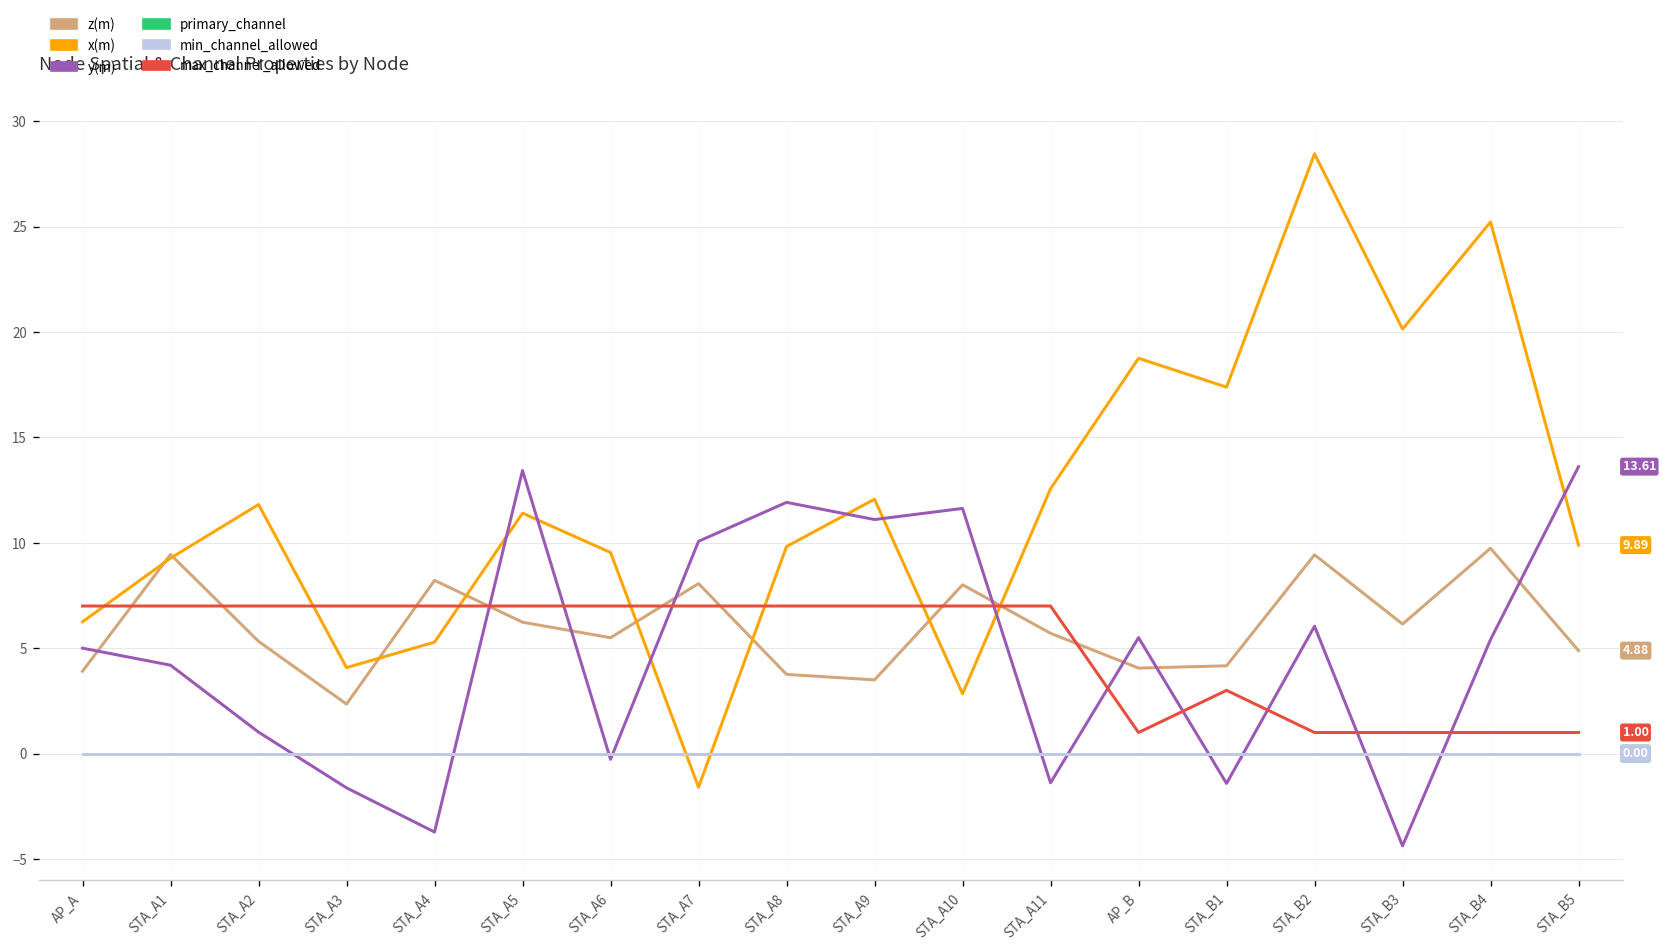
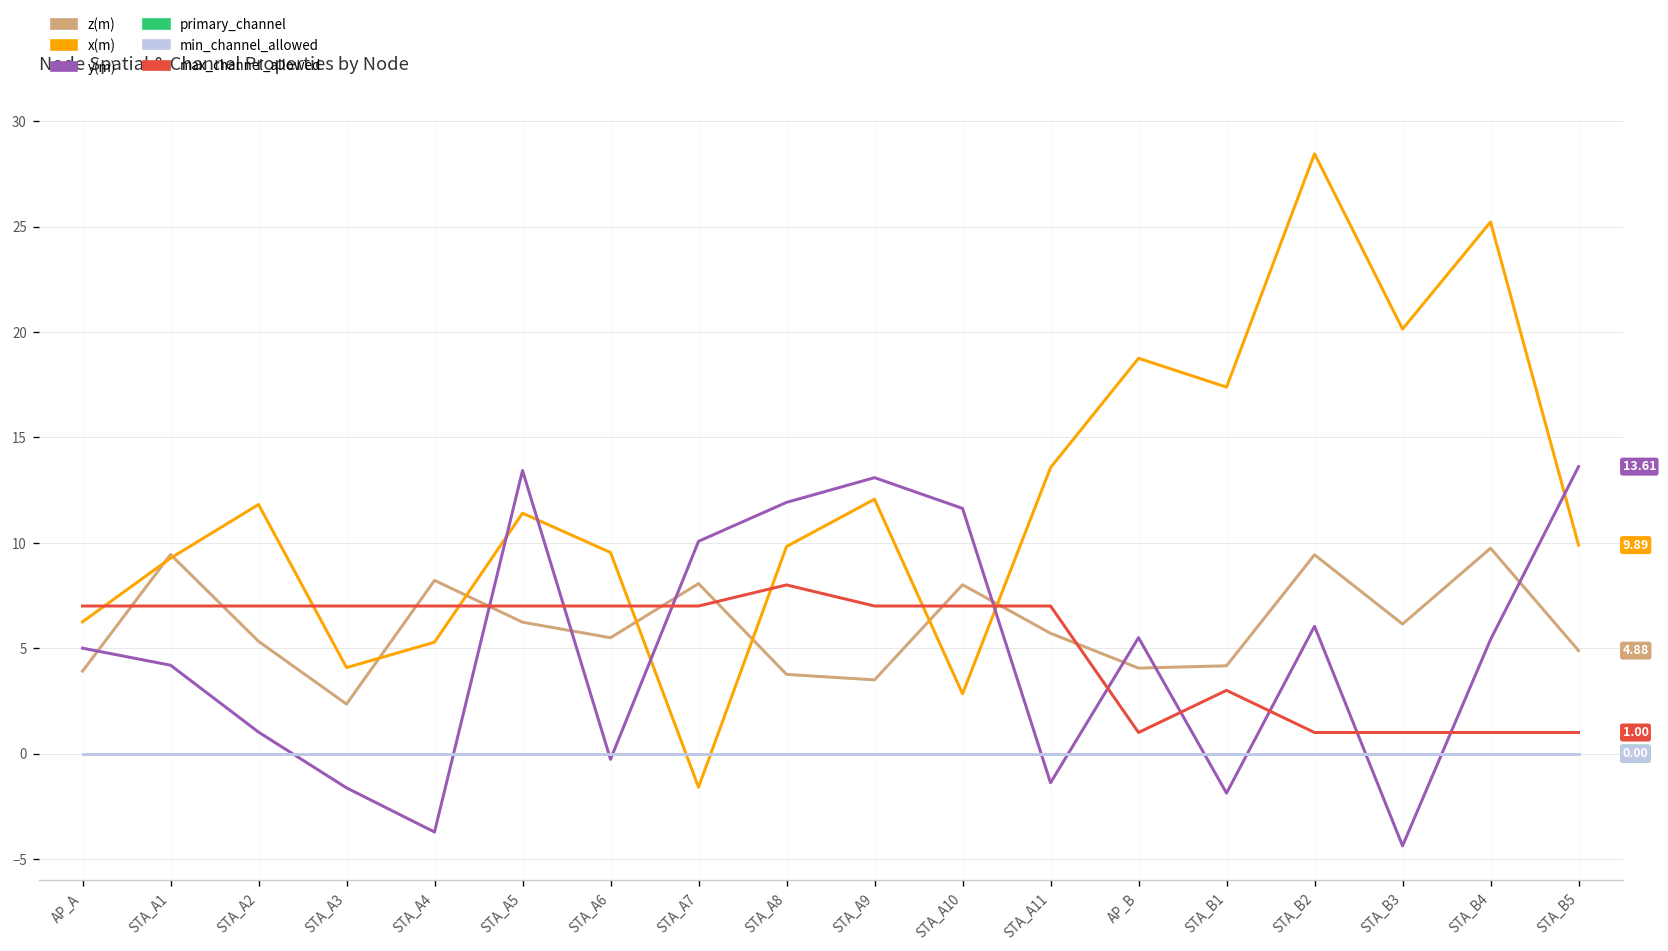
  {
    "z(m)": {
      "AP_A": 3.9,
      "STA_A1": 9.4,
      "STA_A2": 5.3,
      "STA_A3": 2.3,
      "STA_A4": 8.2,
      "STA_A5": 6.2,
      "STA_A6": 5.5,
      "STA_A7": 8.1,
      "STA_A8": 3.8,
      "STA_A9": 3.5,
      "STA_A10": 8.0,
      "STA_A11": 5.7,
      "AP_B": 4.1,
      "STA_B1": 4.2,
      "STA_B2": 9.4,
      "STA_B3": 6.1,
      "STA_B4": 9.7,
      "STA_B5": 4.9
    },
    "x(m)": {
      "AP_A": 6.3,
      "STA_A1": 9.3,
      "STA_A2": 11.8,
      "STA_A3": 4.1,
      "STA_A4": 5.3,
      "STA_A5": 11.4,
      "STA_A6": 9.5,
      "STA_A7": -1.6,
      "STA_A8": 9.8,
      "STA_A9": 12.1,
      "STA_A10": 2.8,
-     "STA_A11": 12.6,
+     "STA_A11": 13.6,
      "AP_B": 18.8,
      "STA_B1": 17.4,
      "STA_B2": 28.4,
      "STA_B3": 20.1,
      "STA_B4": 25.2,
      "STA_B5": 9.9
    },
    "y(m)": {
      "AP_A": 5.0,
      "STA_A1": 4.2,
      "STA_A2": 1.0,
      "STA_A3": -1.6,
      "STA_A4": -3.7,
      "STA_A5": 13.4,
      "STA_A6": -0.3,
      "STA_A7": 10.1,
      "STA_A8": 11.9,
-     "STA_A9": 11.1,
+     "STA_A9": 13.1,
      "STA_A10": 11.6,
      "STA_A11": -1.4,
      "AP_B": 5.5,
-     "STA_B1": -1.4,
+     "STA_B1": -1.9,
      "STA_B2": 6.0,
      "STA_B3": -4.4,
      "STA_B4": 5.4,
      "STA_B5": 13.6
    },
    "min_channel_allowed": {
      "AP_A": 0.0,
      "STA_A1": 0.0,
      "STA_A2": 0.0,
      "STA_A3": 0.0,
      "STA_A4": 0.0,
      "STA_A5": 0.0,
      "STA_A6": 0.0,
      "STA_A7": 0.0,
      "STA_A8": 0.0,
      "STA_A9": 0.0,
      "STA_A10": 0.0,
      "STA_A11": 0.0,
      "AP_B": 0.0,
      "STA_B1": 0.0,
      "STA_B2": 0.0,
      "STA_B3": 0.0,
      "STA_B4": 0.0,
      "STA_B5": 0.0
    },
    "max_channel_allowed": {
      "AP_A": 7,
      "STA_A1": 7,
      "STA_A2": 7,
      "STA_A3": 7,
      "STA_A4": 7,
      "STA_A5": 7,
      "STA_A6": 7,
      "STA_A7": 7,
-     "STA_A8": 7,
+     "STA_A8": 8,
      "STA_A9": 7,
      "STA_A10": 7,
      "STA_A11": 7,
      "AP_B": 1,
      "STA_B1": 3,
      "STA_B2": 1,
      "STA_B3": 1,
      "STA_B4": 1,
      "STA_B5": 1
    }
  }
